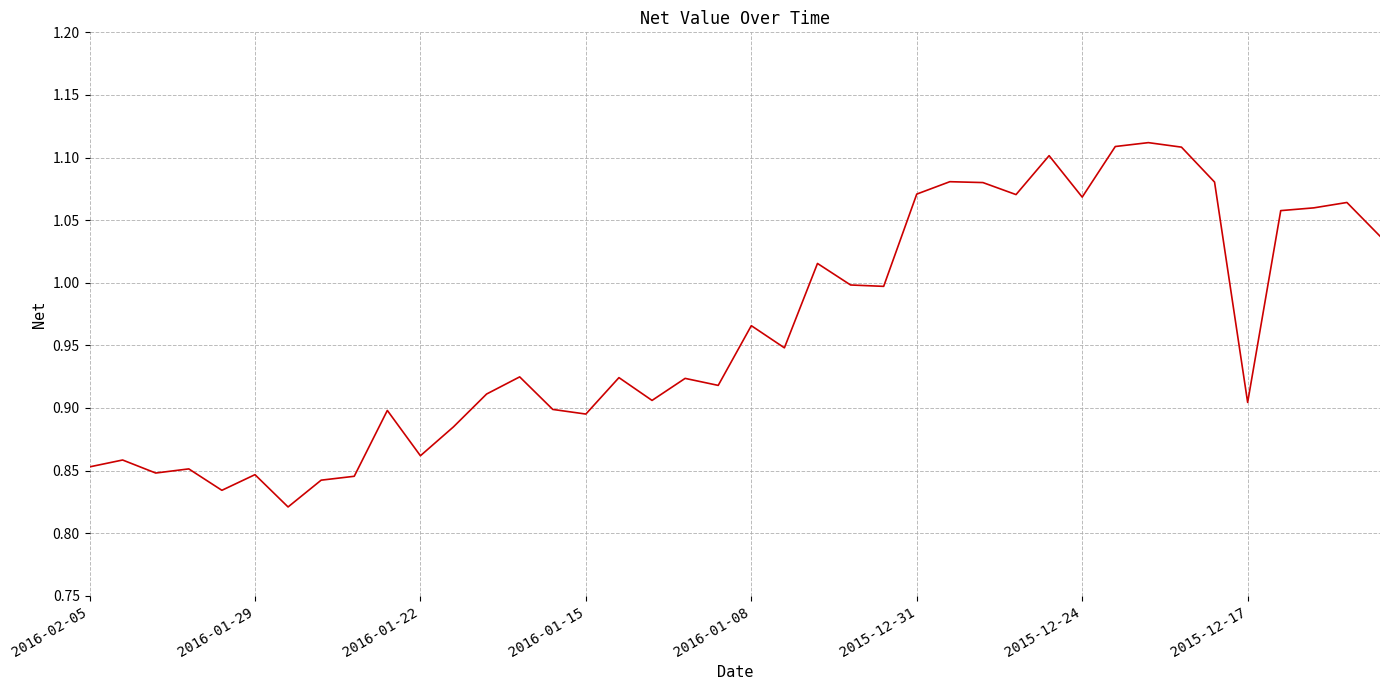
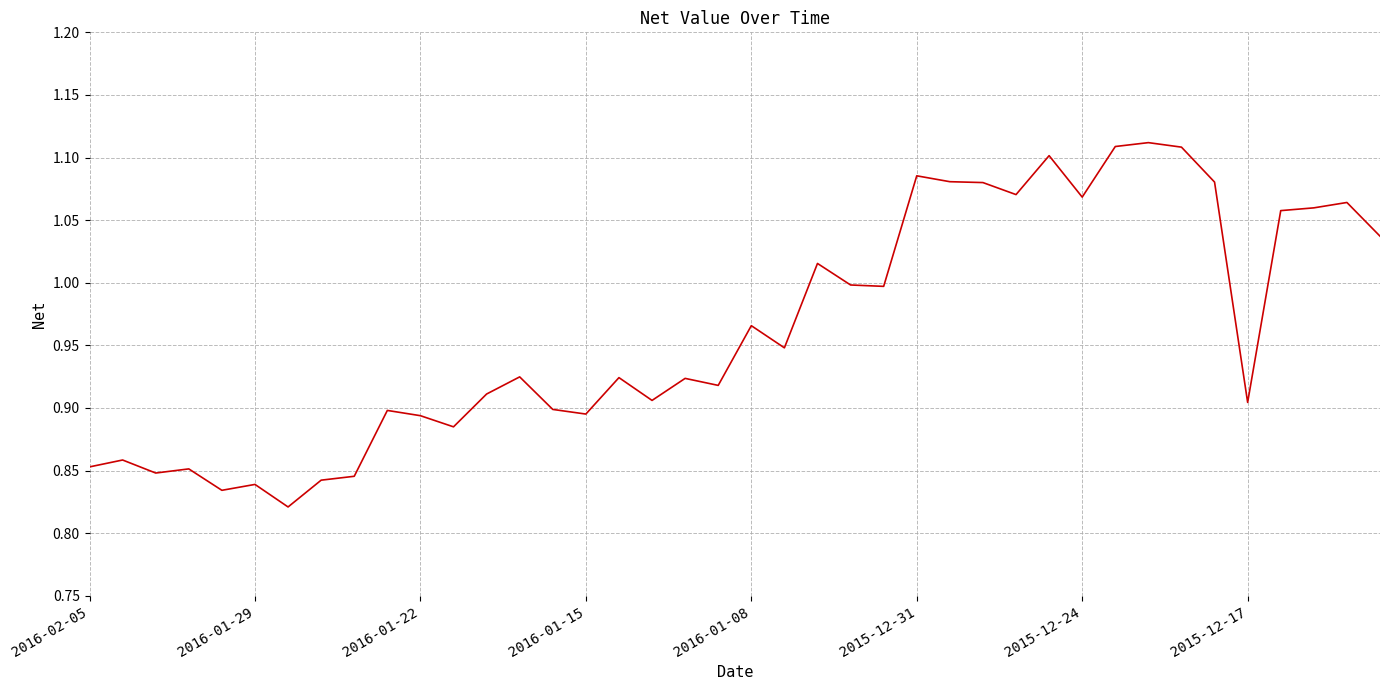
  {
    "2016-02-05": 0.853,
-   "2016-01-29": 0.847,
-   "2016-01-22": 0.862,
+   "2016-01-29": 0.839,
+   "2016-01-22": 0.894,
    "2016-01-15": 0.895,
    "2016-01-08": 0.966,
-   "2015-12-31": 1.071,
+   "2015-12-31": 1.085,
    "2015-12-24": 1.068,
    "2015-12-17": 0.904
  }
